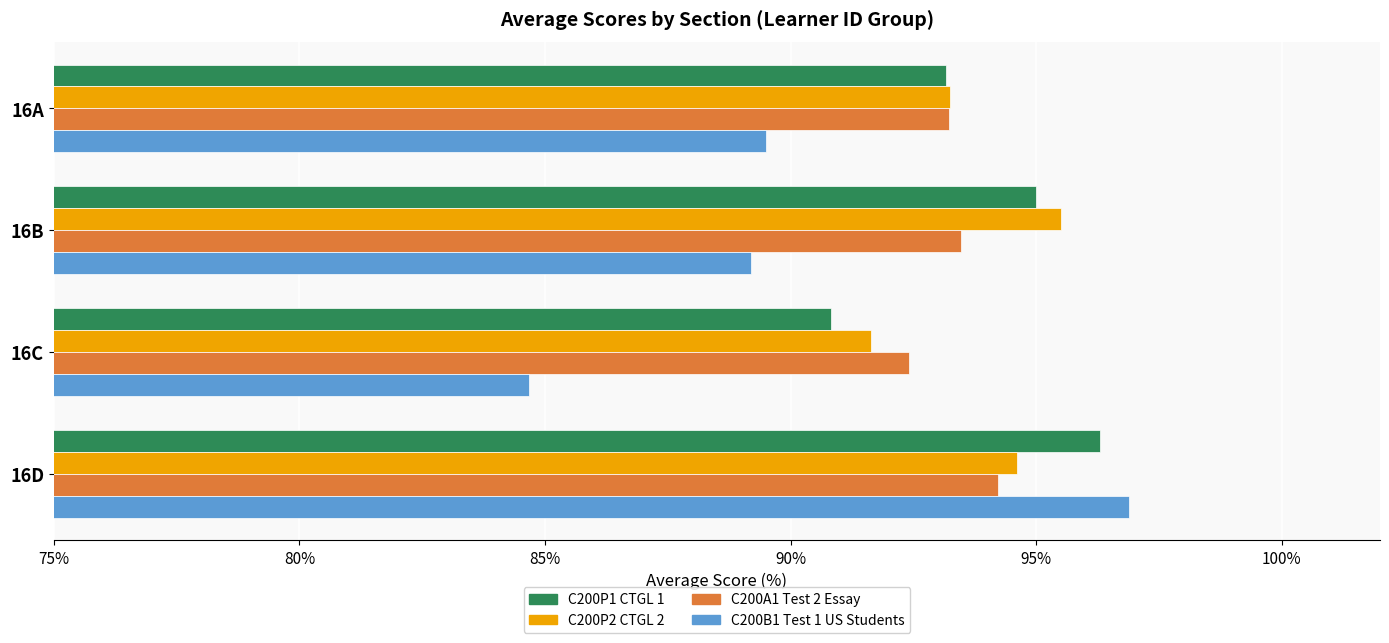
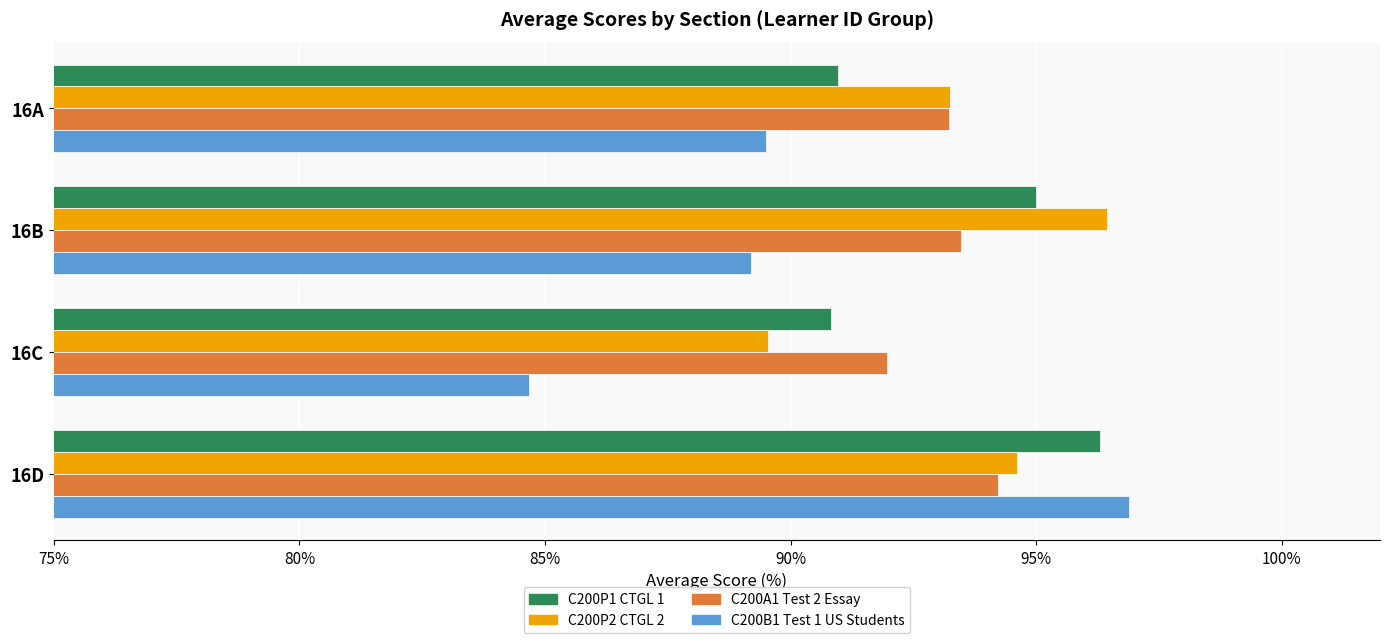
  {
    "C200P1 CTGL 1": {
-     "16A": "93.2%",
+     "16A": "91.0%",
      "16B": "95.0%",
      "16C": "90.8%",
      "16D": "96.3%"
    },
    "C200P2 CTGL 2": {
      "16A": "93.3%",
-     "16B": "95.5%",
-     "16C": "91.6%",
+     "16B": "96.5%",
+     "16C": "89.5%",
      "16D": "94.6%"
    },
    "C200A1 Test 2 Essay": {
      "16A": "93.2%",
      "16B": "93.5%",
-     "16C": "92.4%",
+     "16C": "92.0%",
      "16D": "94.2%"
    },
    "C200B1 Test 1 US Students": {
      "16A": "89.5%",
      "16B": "89.2%",
      "16C": "84.7%",
      "16D": "96.9%"
    }
  }
